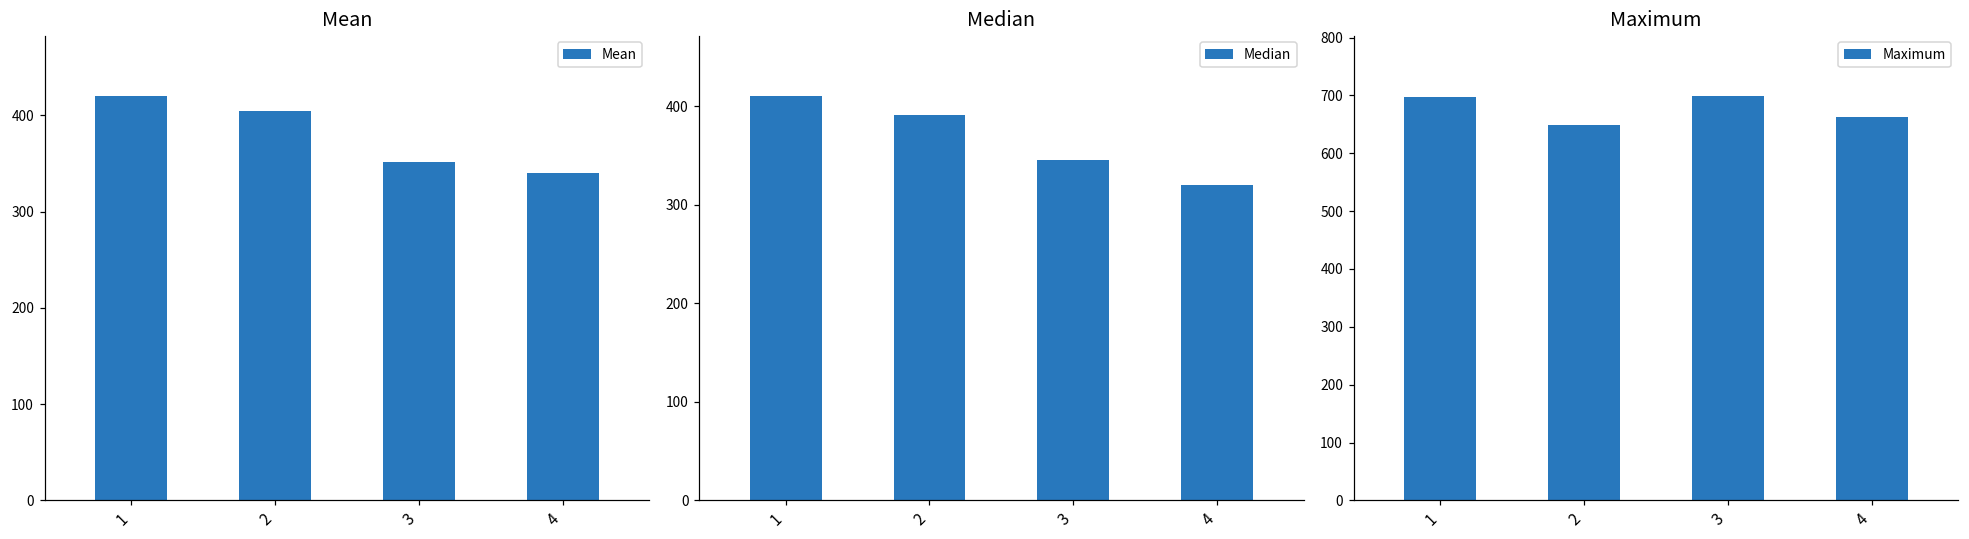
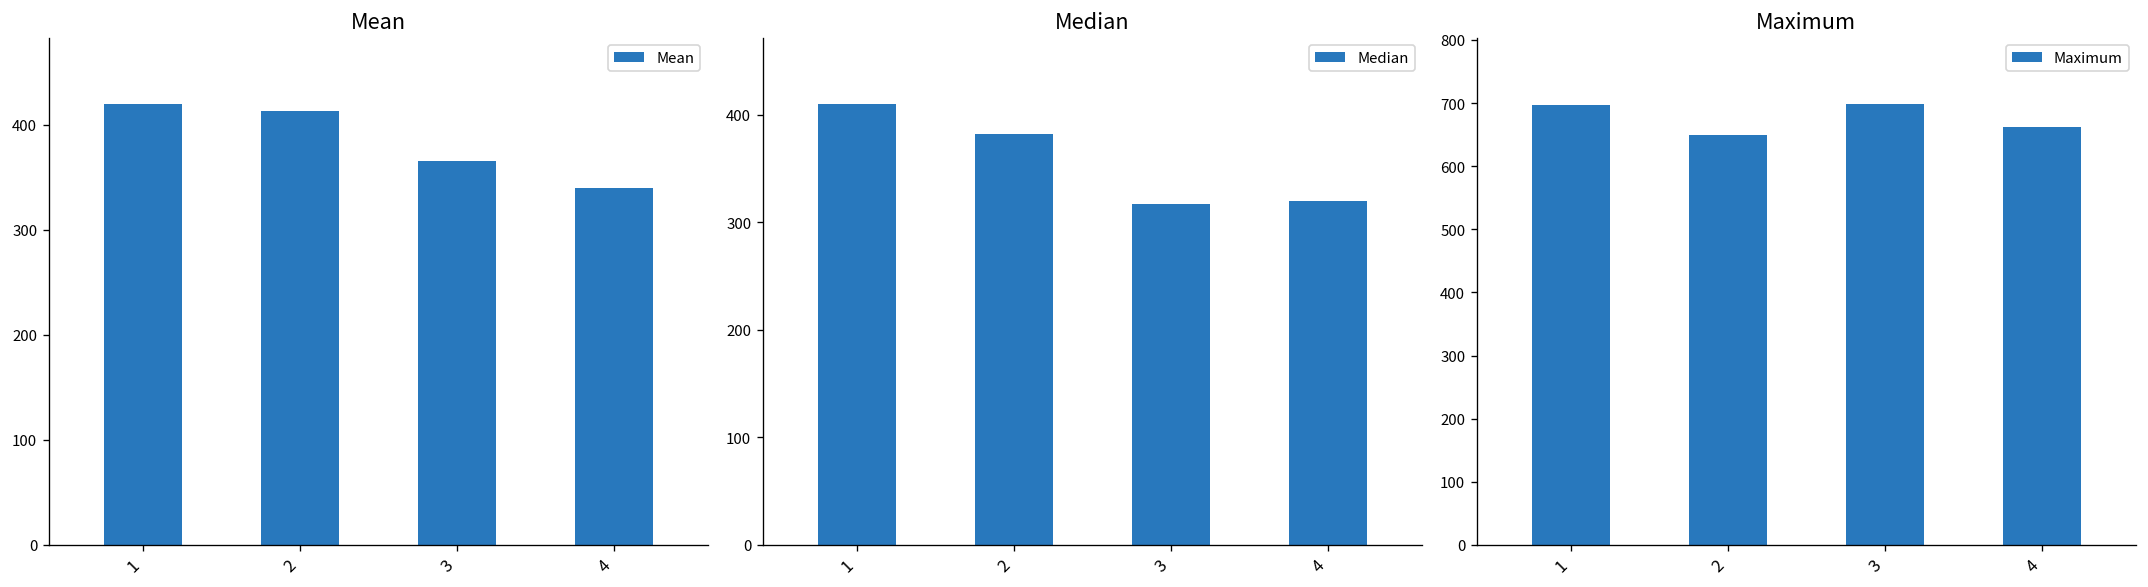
  {
    "Mean": {
      "1": 420,
-     "2": 400,
-     "3": 350,
+     "2": 410,
+     "3": 370,
      "4": 340
    },
    "Median": {
      "1": 410,
-     "2": 390,
-     "3": 350,
+     "2": 380,
+     "3": 320,
      "4": 320
    },
    "Maximum": {
      "1": 700,
      "2": 650,
      "3": 700,
      "4": 660
    }
  }
